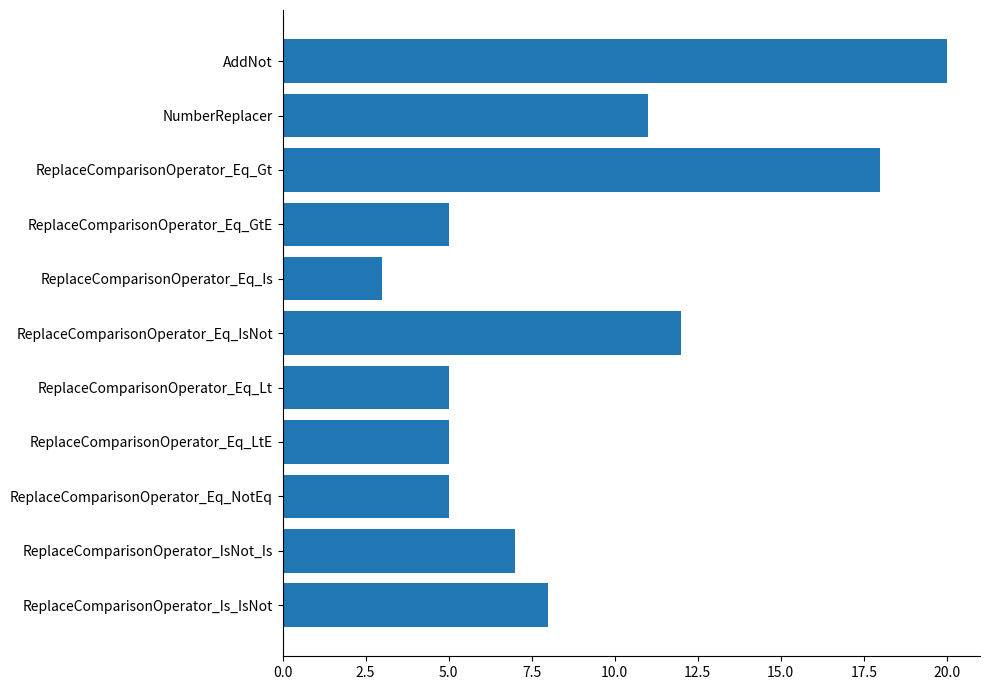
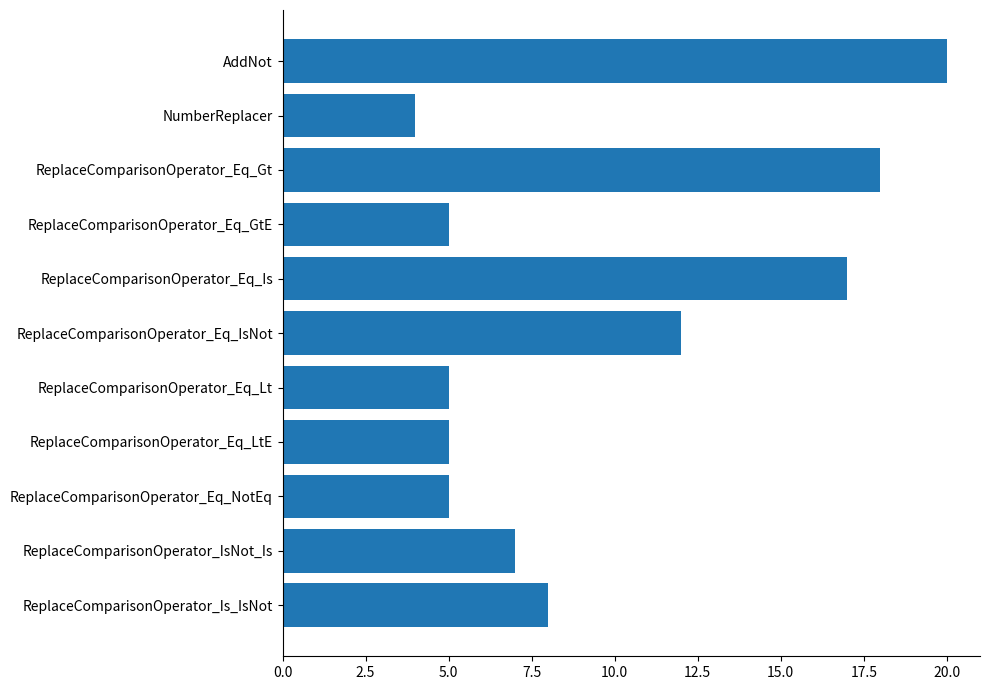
  {
    "AddNot": 20,
-   "NumberReplacer": 11,
+   "NumberReplacer": 4,
    "ReplaceComparisonOperator_Eq_Gt": 18,
    "ReplaceComparisonOperator_Eq_GtE": 5,
-   "ReplaceComparisonOperator_Eq_Is": 3,
+   "ReplaceComparisonOperator_Eq_Is": 17,
    "ReplaceComparisonOperator_Eq_IsNot": 12,
    "ReplaceComparisonOperator_Eq_Lt": 5,
    "ReplaceComparisonOperator_Eq_LtE": 5,
    "ReplaceComparisonOperator_Eq_NotEq": 5,
    "ReplaceComparisonOperator_IsNot_Is": 7,
    "ReplaceComparisonOperator_Is_IsNot": 8
  }
